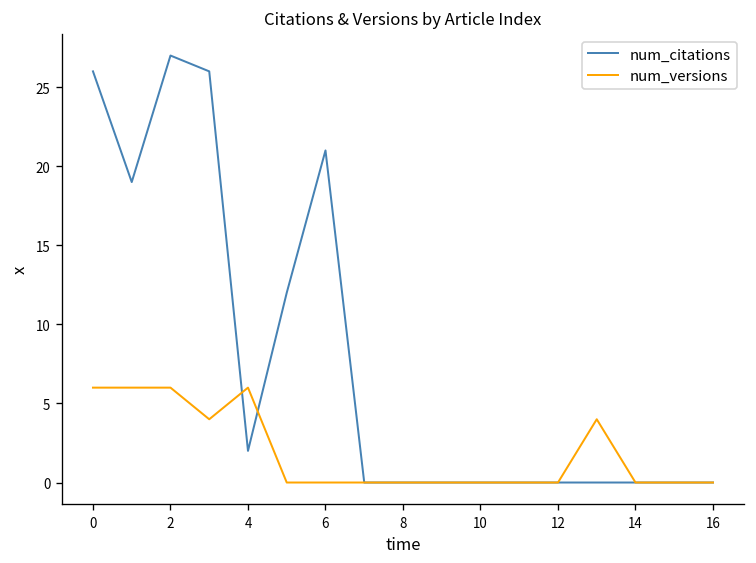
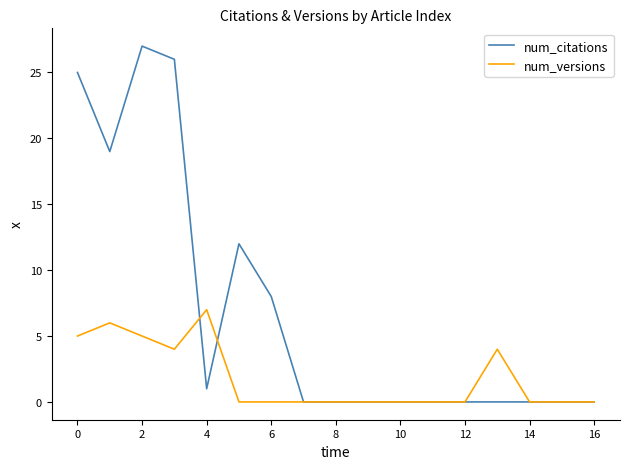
  {
    "num_citations": {
-     "0": 26,
+     "0": 25,
      "2": 27,
-     "4": 2,
-     "6": 21
+     "4": 1,
+     "6": 8
    },
    "num_versions": {
-     "0": 6,
-     "2": 6,
-     "4": 6,
+     "0": 5,
+     "2": 5,
+     "4": 7,
      "6": 0
    }
  }
